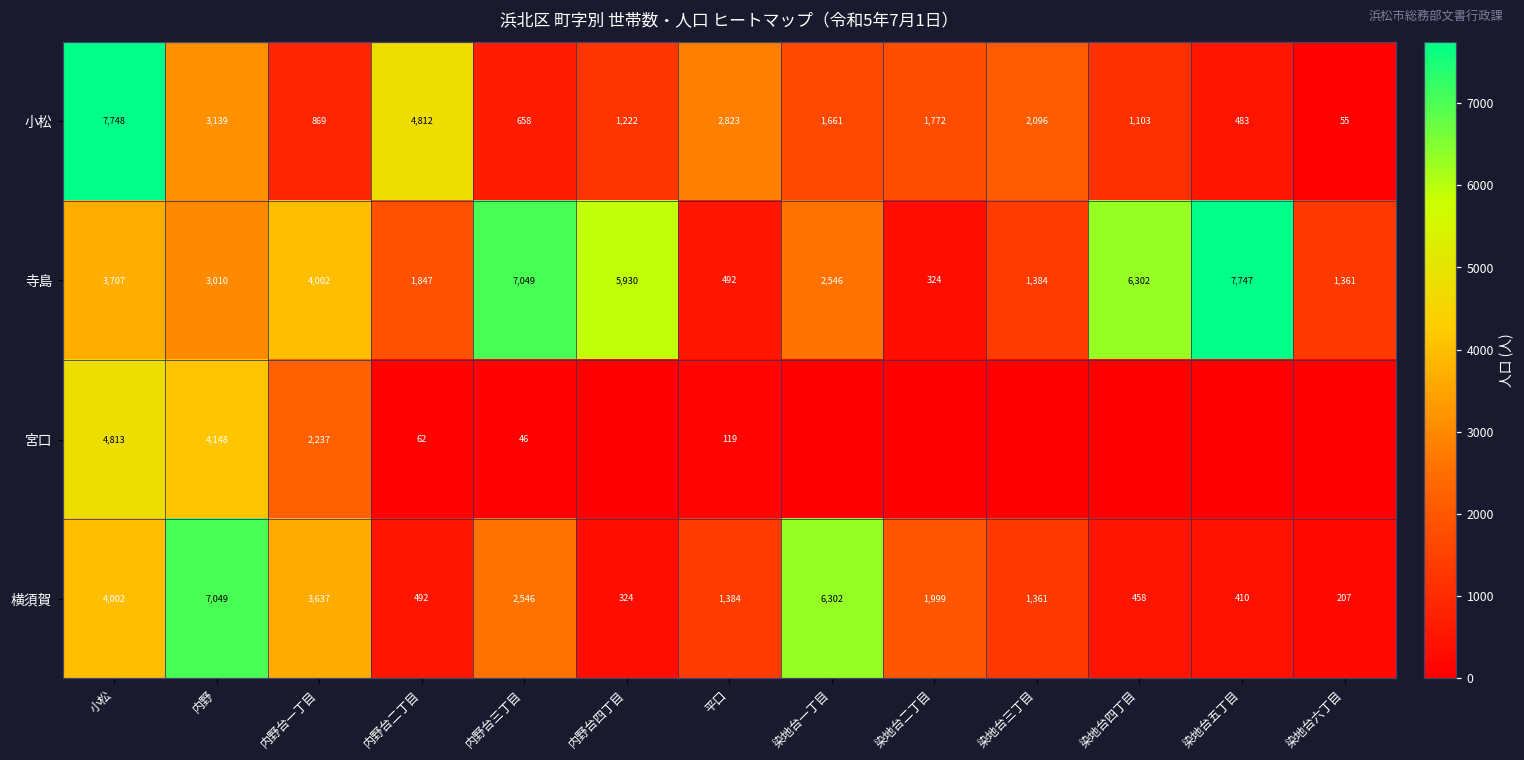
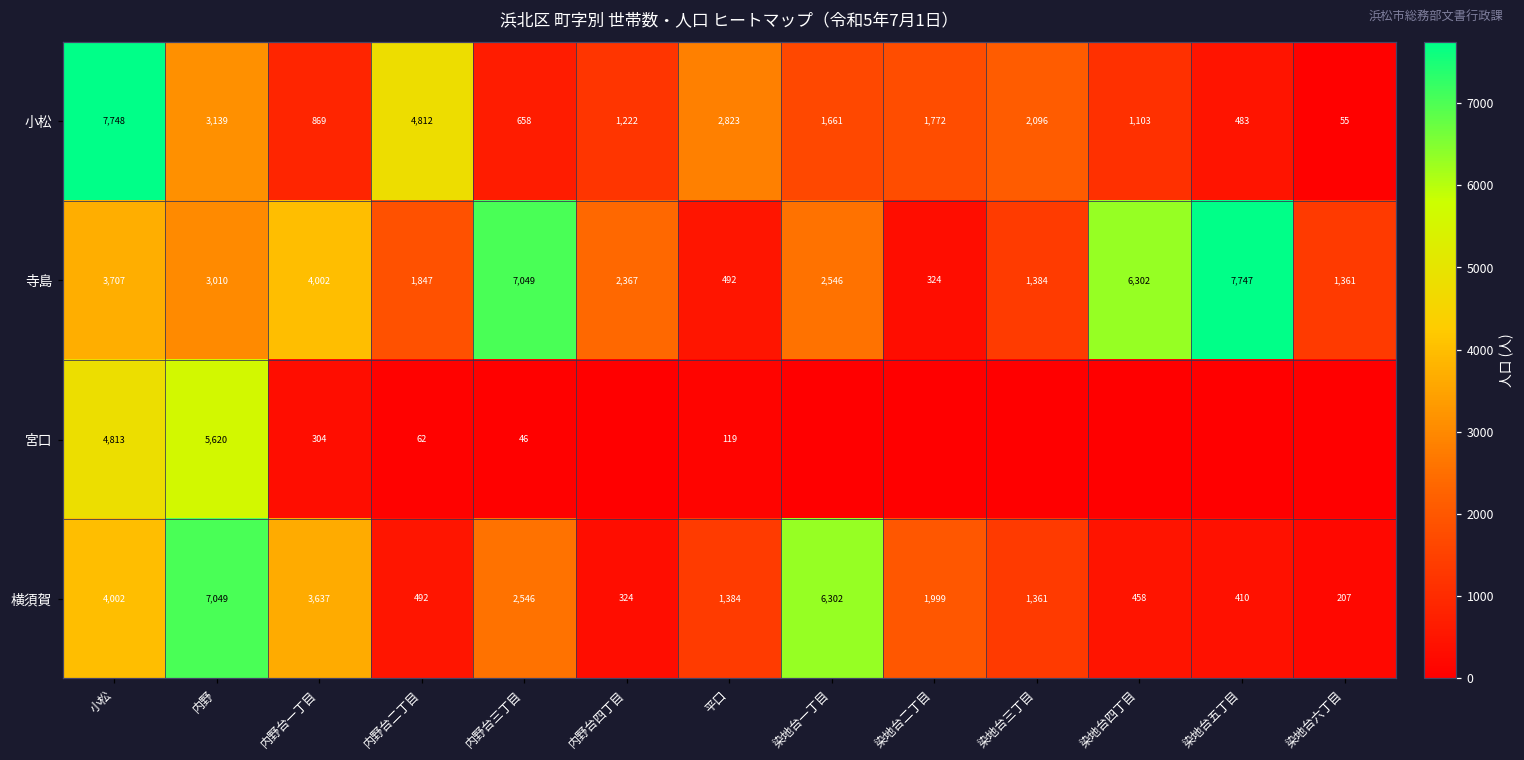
  {
    "小松": {
      "小松": "7,748",
      "内野": "3,139",
      "内野台一丁目": "869",
      "内野台二丁目": "4,812",
      "内野台三丁目": "658",
      "内野台四丁目": "1,222",
      "平口": "2,823",
      "染地台一丁目": "1,661",
      "染地台二丁目": "1,772",
      "染地台三丁目": "2,096",
      "染地台四丁目": "1,103",
      "染地台五丁目": "483",
      "染地台六丁目": "55"
    },
    "寺島": {
      "小松": "3,707",
      "内野": "3,010",
      "内野台一丁目": "4,002",
      "内野台二丁目": "1,847",
      "内野台三丁目": "7,049",
-     "内野台四丁目": "5,930",
+     "内野台四丁目": "2,367",
      "平口": "492",
      "染地台一丁目": "2,546",
      "染地台二丁目": "324",
      "染地台三丁目": "1,384",
      "染地台四丁目": "6,302",
      "染地台五丁目": "7,747",
      "染地台六丁目": "1,361"
    },
    "宮口": {
      "小松": "4,813",
-     "内野": "4,148",
-     "内野台一丁目": "2,237",
+     "内野": "5,620",
+     "内野台一丁目": "304",
      "内野台二丁目": "62",
      "内野台三丁目": "46",
      "平口": "119"
    },
    "横須賀": {
      "小松": "4,002",
      "内野": "7,049",
      "内野台一丁目": "3,637",
      "内野台二丁目": "492",
      "内野台三丁目": "2,546",
      "内野台四丁目": "324",
      "平口": "1,384",
      "染地台一丁目": "6,302",
      "染地台二丁目": "1,999",
      "染地台三丁目": "1,361",
      "染地台四丁目": "458",
      "染地台五丁目": "410",
      "染地台六丁目": "207"
    }
  }
